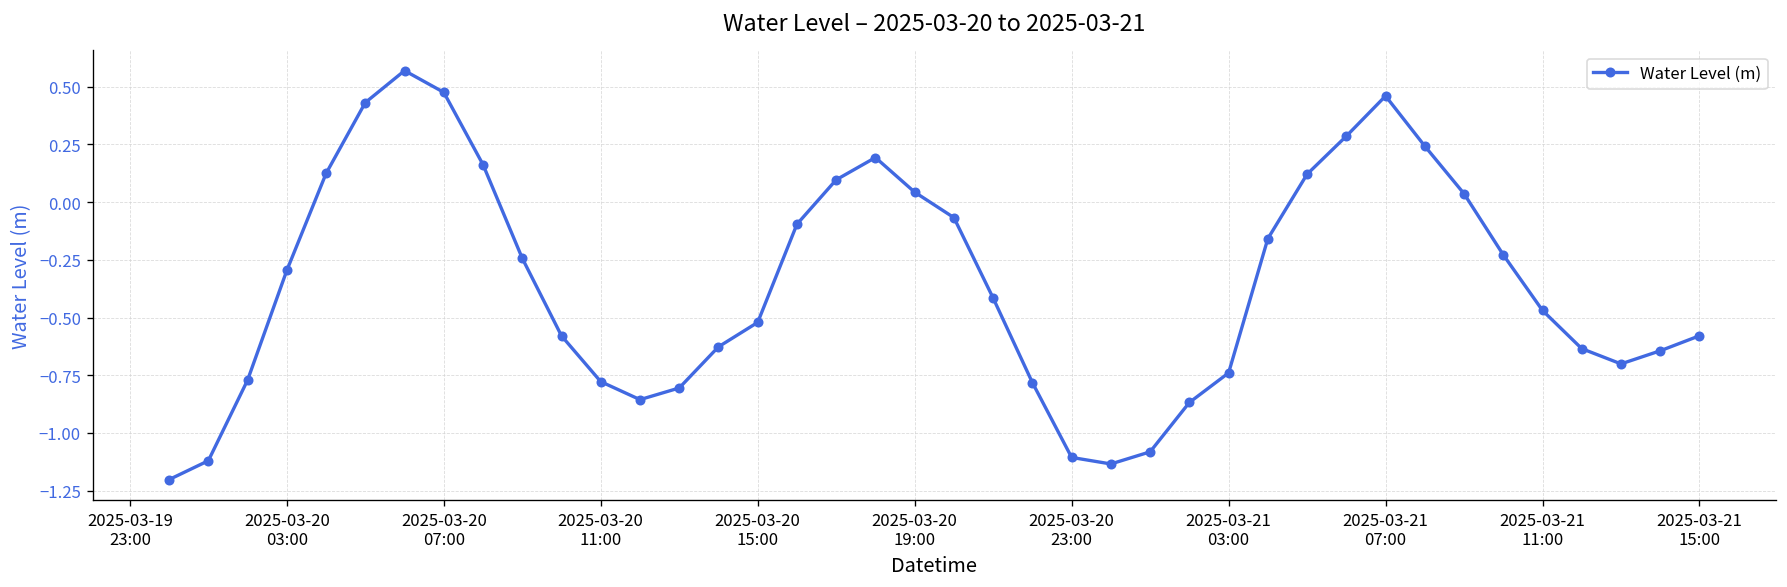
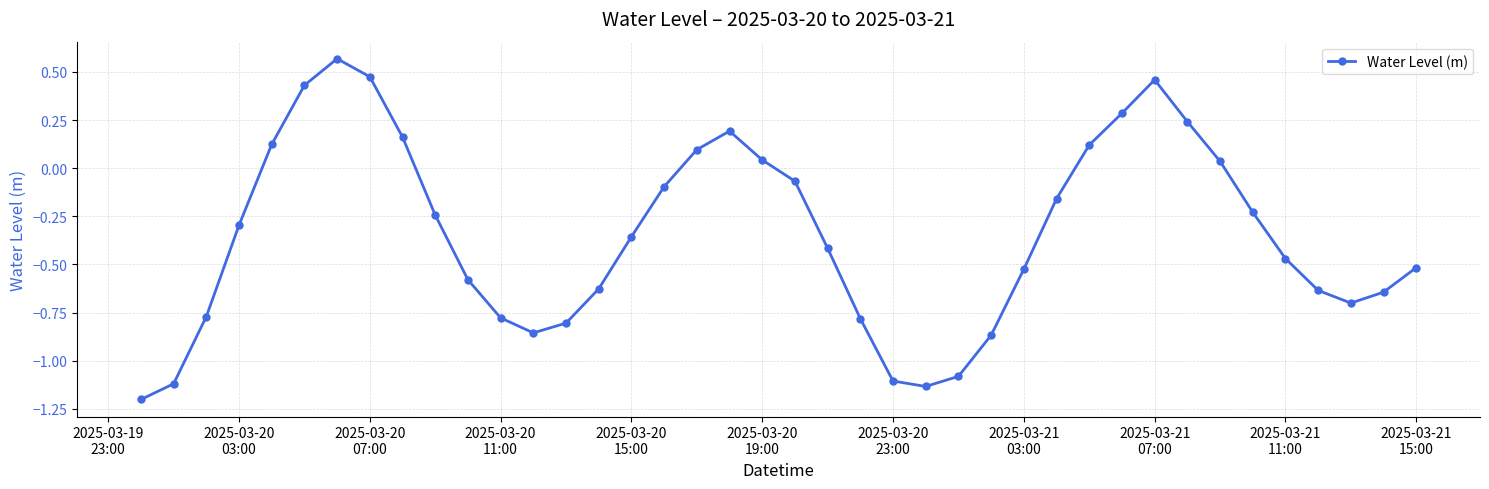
  {
    "2025-03-20 03:00": -0.30,
    "2025-03-20 07:00": 0.48,
    "2025-03-20 11:00": -0.78,
-   "2025-03-20 15:00": -0.52,
+   "2025-03-20 15:00": -0.36,
    "2025-03-20 19:00": 0.04,
    "2025-03-20 23:00": -1.11,
-   "2025-03-21 03:00": -0.74,
+   "2025-03-21 03:00": -0.52,
    "2025-03-21 07:00": 0.46,
    "2025-03-21 11:00": -0.47,
-   "2025-03-21 15:00": -0.58
+   "2025-03-21 15:00": -0.52
  }
